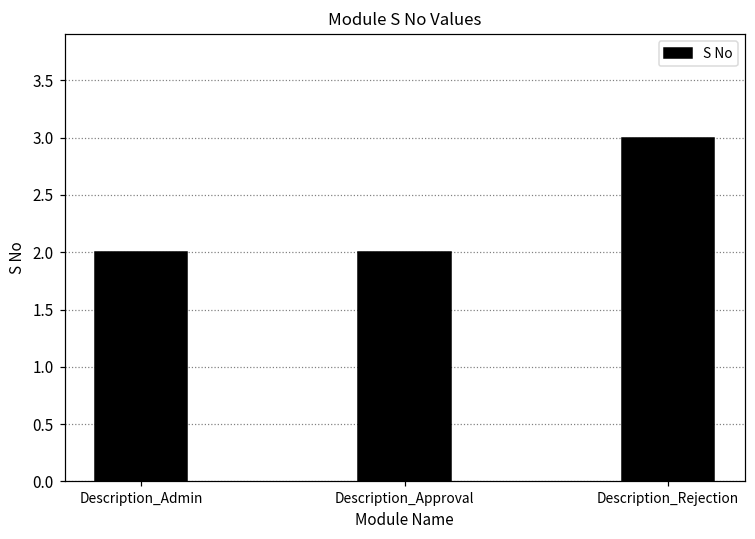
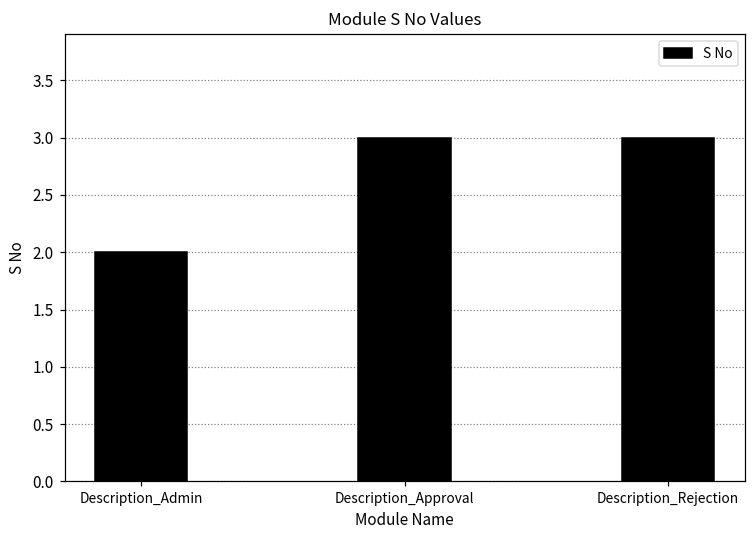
  {
    "Description_Admin": 2,
-   "Description_Approval": 2,
+   "Description_Approval": 3,
    "Description_Rejection": 3
  }
